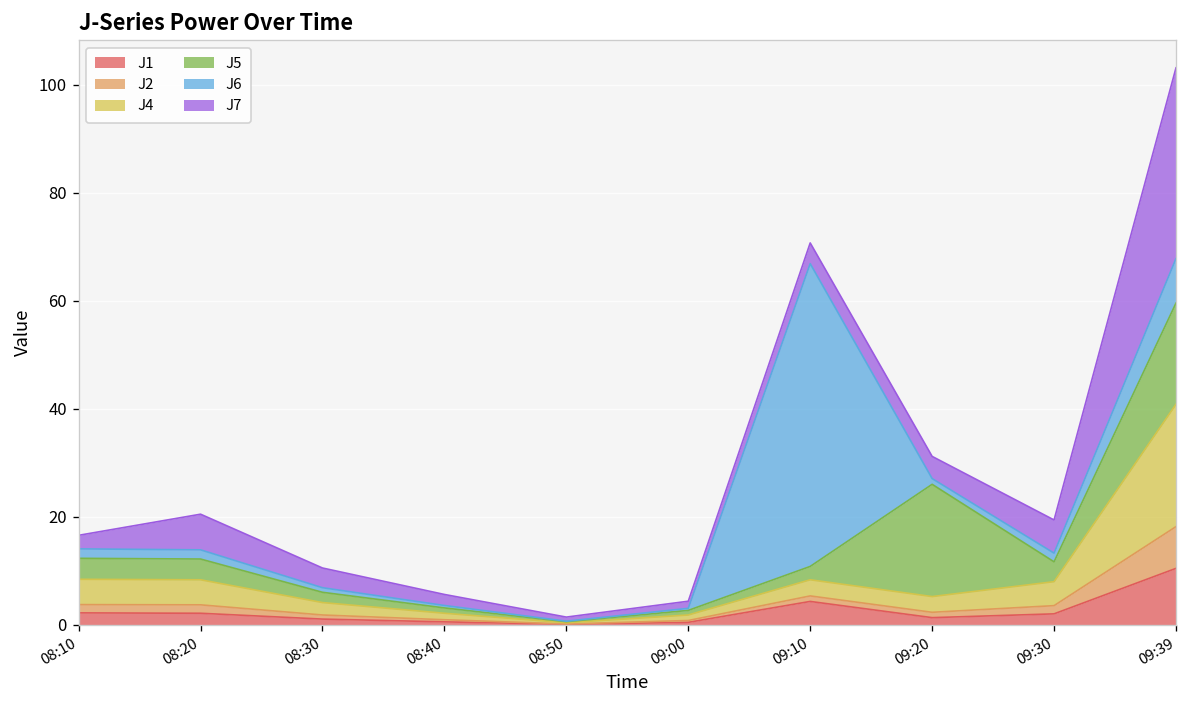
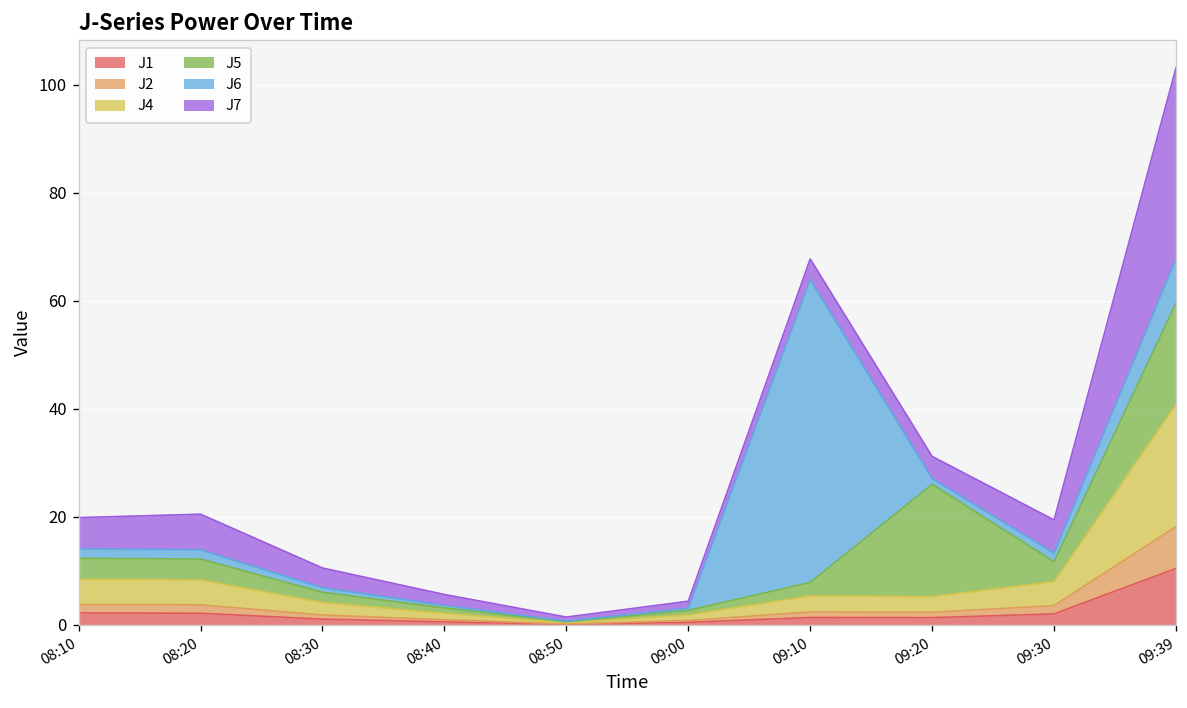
  {
    "J1": {
      "08:10": 2,
      "08:20": 2,
      "08:30": 1,
-     "09:10": 4,
+     "09:10": 1,
      "09:20": 1,
      "09:30": 2,
      "09:39": 10
    },
    "J5": {
      "08:10": 4,
      "08:20": 4,
      "08:30": 2,
      "09:10": 2,
      "09:20": 21,
      "09:30": 4,
      "09:39": 19
    },
    "J6": {
      "08:10": 2,
      "08:20": 2,
      "08:30": 1,
      "09:10": 56,
      "09:20": 1,
      "09:30": 2,
      "09:39": 8
    },
    "J7": {
-     "08:10": 3,
+     "08:10": 6,
      "08:20": 7,
      "08:30": 4,
      "08:40": 2,
      "08:50": 1,
      "09:00": 1,
      "09:10": 4,
      "09:20": 4,
      "09:30": 6,
      "09:39": 35
    }
  }
